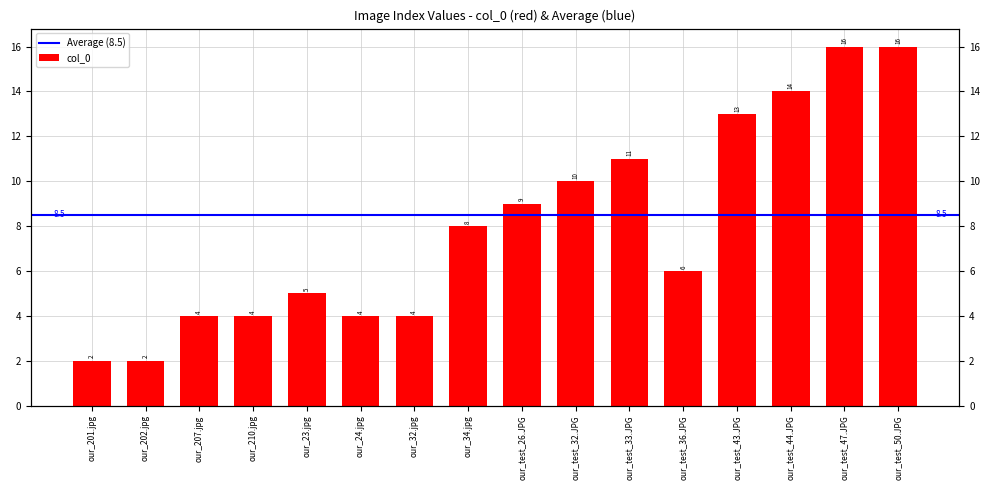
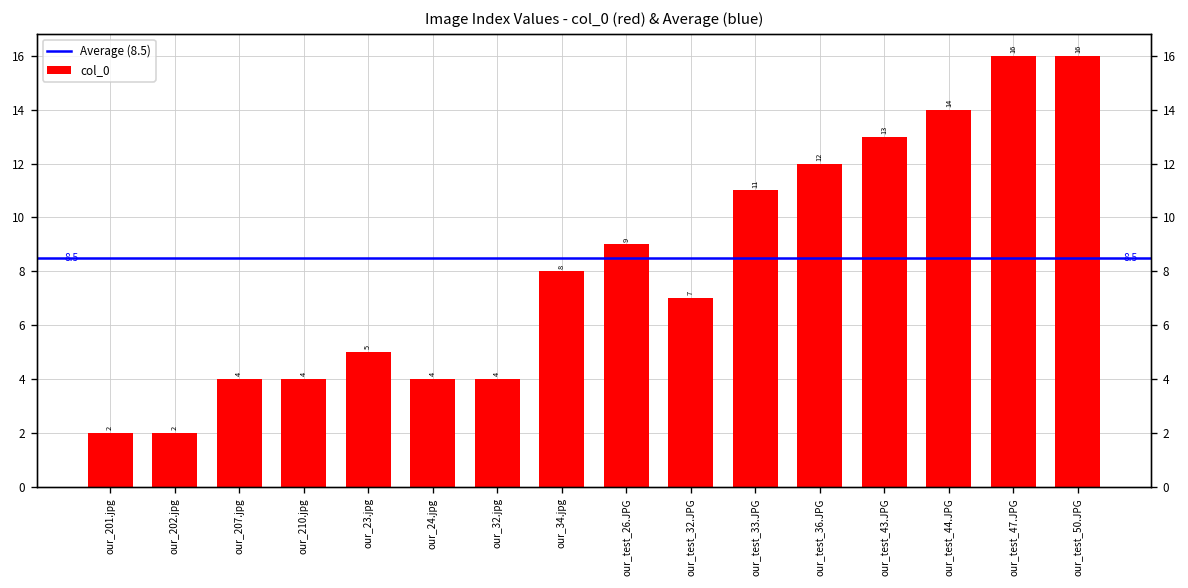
  {
    "our_201.jpg": 2,
    "our_202.jpg": 2,
    "our_207.jpg": 4,
    "our_210.jpg": 4,
    "our_23.jpg": 5,
    "our_24.jpg": 4,
    "our_32.jpg": 4,
    "our_34.jpg": 8,
    "our_test_26.JPG": 9,
-   "our_test_32.JPG": 10,
+   "our_test_32.JPG": 7,
    "our_test_33.JPG": 11,
-   "our_test_36.JPG": 6,
+   "our_test_36.JPG": 12,
    "our_test_43.JPG": 13,
    "our_test_44.JPG": 14,
    "our_test_47.JPG": 16,
    "our_test_50.JPG": 16
  }
